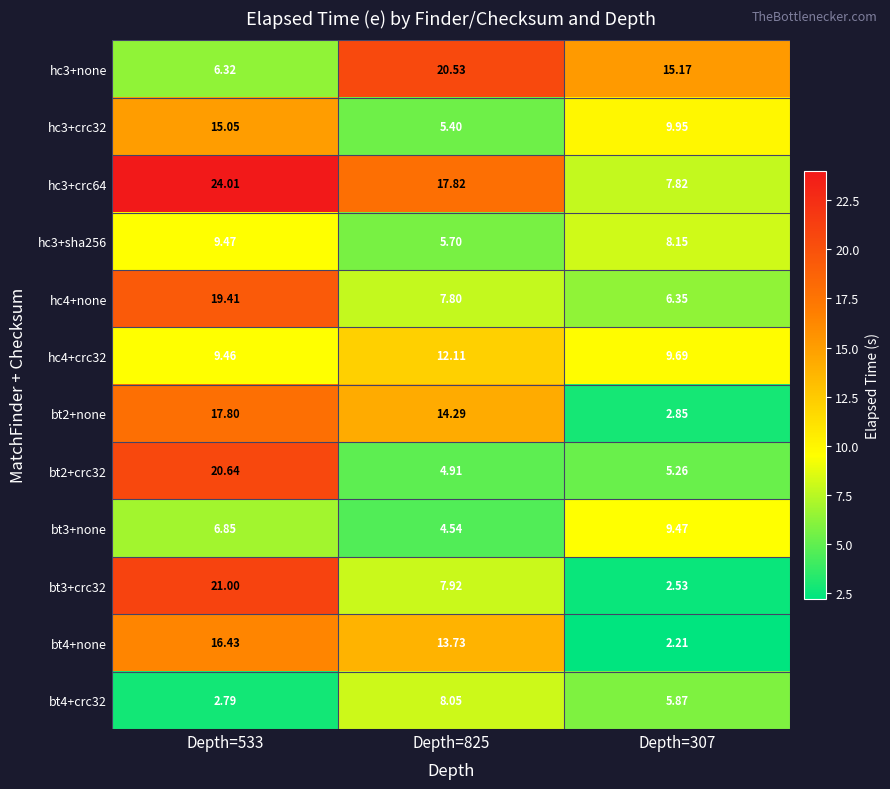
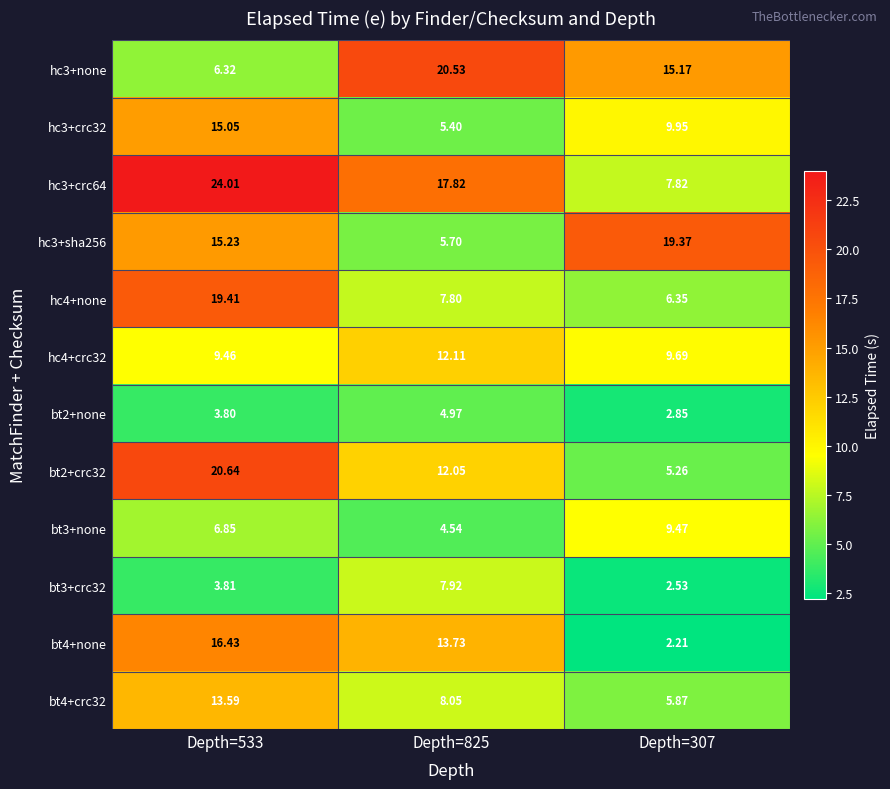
  {
    "hc3+none": {
      "Depth=533": 6.32,
      "Depth=825": 20.53,
      "Depth=307": 15.17
    },
    "hc3+crc32": {
      "Depth=533": 15.05,
      "Depth=825": 5.40,
      "Depth=307": 9.95
    },
    "hc3+crc64": {
      "Depth=533": 24.01,
      "Depth=825": 17.82,
      "Depth=307": 7.82
    },
    "hc3+sha256": {
-     "Depth=533": 9.47,
+     "Depth=533": 15.23,
      "Depth=825": 5.70,
-     "Depth=307": 8.15
+     "Depth=307": 19.37
    },
    "hc4+none": {
      "Depth=533": 19.41,
      "Depth=825": 7.80,
      "Depth=307": 6.35
    },
    "hc4+crc32": {
      "Depth=533": 9.46,
      "Depth=825": 12.11,
      "Depth=307": 9.69
    },
    "bt2+none": {
-     "Depth=533": 17.80,
-     "Depth=825": 14.29,
+     "Depth=533": 3.80,
+     "Depth=825": 4.97,
      "Depth=307": 2.85
    },
    "bt2+crc32": {
      "Depth=533": 20.64,
-     "Depth=825": 4.91,
+     "Depth=825": 12.05,
      "Depth=307": 5.26
    },
    "bt3+none": {
      "Depth=533": 6.85,
      "Depth=825": 4.54,
      "Depth=307": 9.47
    },
    "bt3+crc32": {
-     "Depth=533": 21.00,
+     "Depth=533": 3.81,
      "Depth=825": 7.92,
      "Depth=307": 2.53
    },
    "bt4+none": {
      "Depth=533": 16.43,
      "Depth=825": 13.73,
      "Depth=307": 2.21
    },
    "bt4+crc32": {
-     "Depth=533": 2.79,
+     "Depth=533": 13.59,
      "Depth=825": 8.05,
      "Depth=307": 5.87
    }
  }
